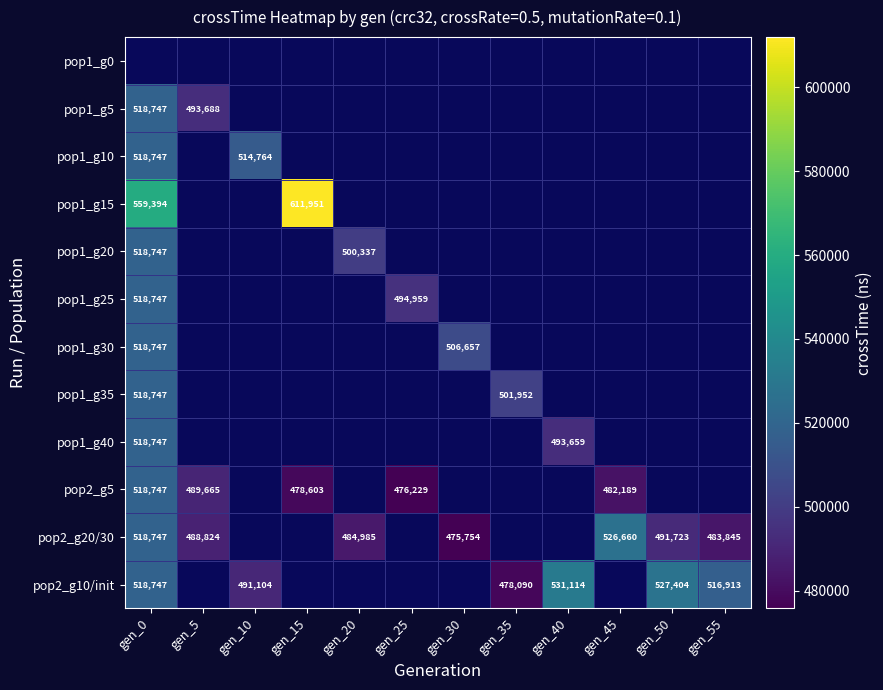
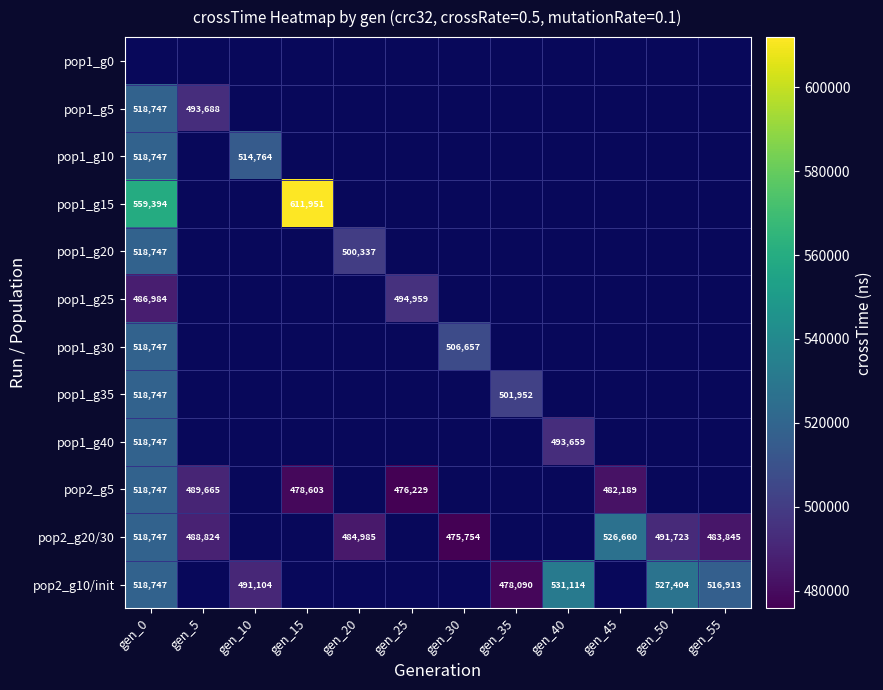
  {
    "pop1_g5": {
      "gen_0": "518,747",
      "gen_5": "493,688"
    },
    "pop1_g10": {
      "gen_0": "518,747",
      "gen_10": "514,764"
    },
    "pop1_g15": {
      "gen_0": "559,394",
      "gen_15": "611,951"
    },
    "pop1_g20": {
      "gen_0": "518,747",
      "gen_20": "500,337"
    },
    "pop1_g25": {
-     "gen_0": "518,747",
+     "gen_0": "486,984",
      "gen_25": "494,959"
    },
    "pop1_g30": {
      "gen_0": "518,747",
      "gen_30": "506,657"
    },
    "pop1_g35": {
      "gen_0": "518,747",
      "gen_35": "501,952"
    },
    "pop1_g40": {
      "gen_0": "518,747",
      "gen_40": "493,659"
    },
    "pop2_g5": {
      "gen_0": "518,747",
      "gen_5": "489,665",
      "gen_15": "478,603",
      "gen_25": "476,229",
      "gen_45": "482,189"
    },
    "pop2_g20/30": {
      "gen_0": "518,747",
      "gen_5": "488,824",
      "gen_20": "484,985",
      "gen_30": "475,754",
      "gen_45": "526,660",
      "gen_50": "491,723",
      "gen_55": "483,845"
    },
    "pop2_g10/init": {
      "gen_0": "518,747",
      "gen_10": "491,104",
      "gen_35": "478,090",
      "gen_40": "531,114",
      "gen_50": "527,404",
      "gen_55": "516,913"
    }
  }
